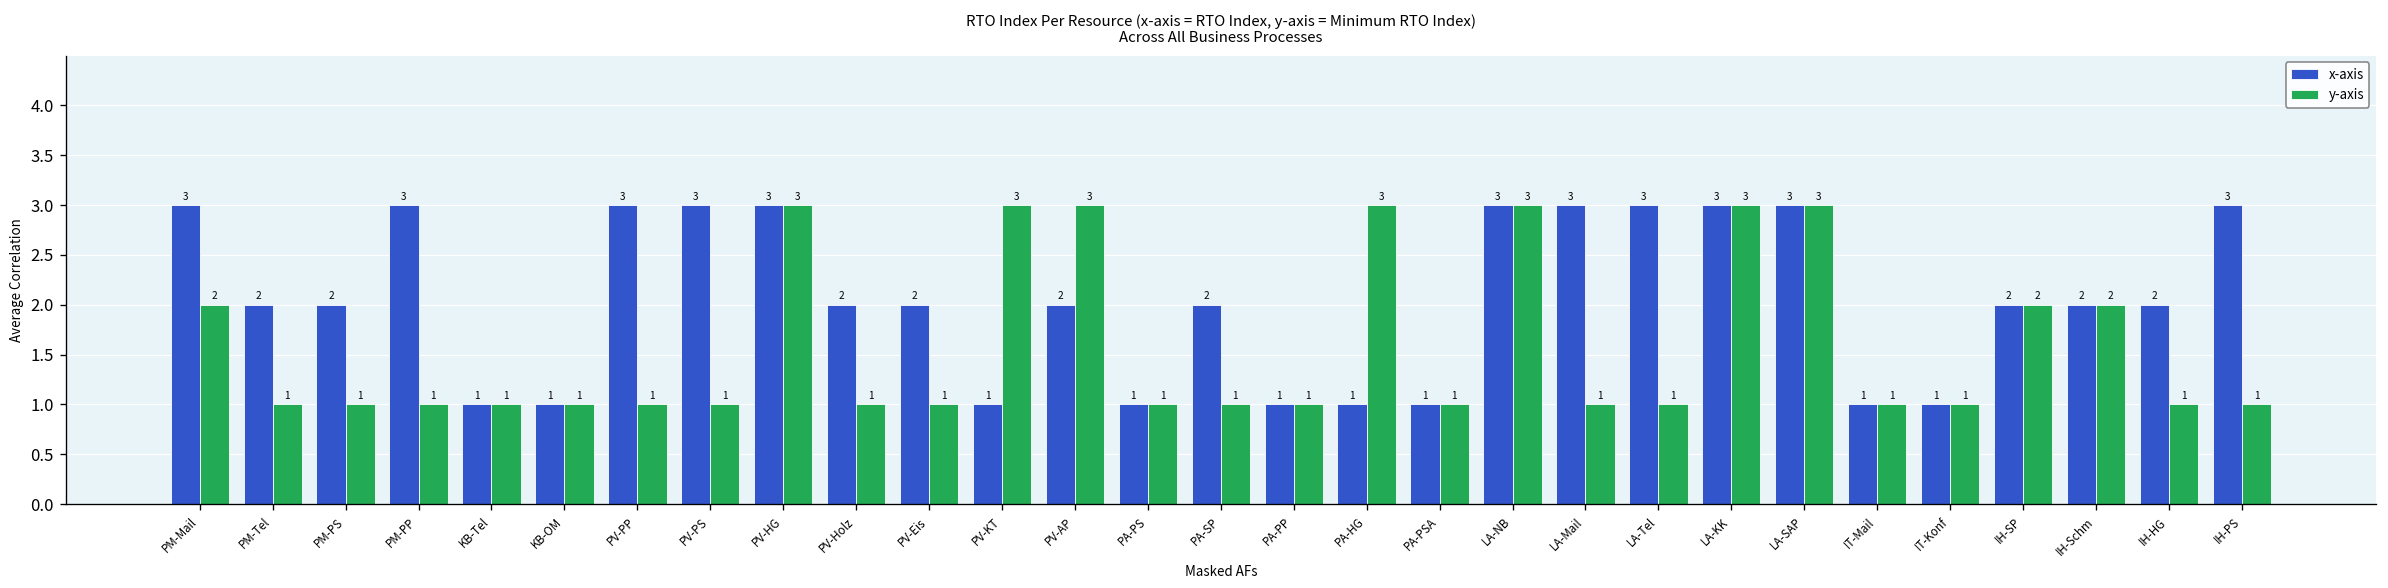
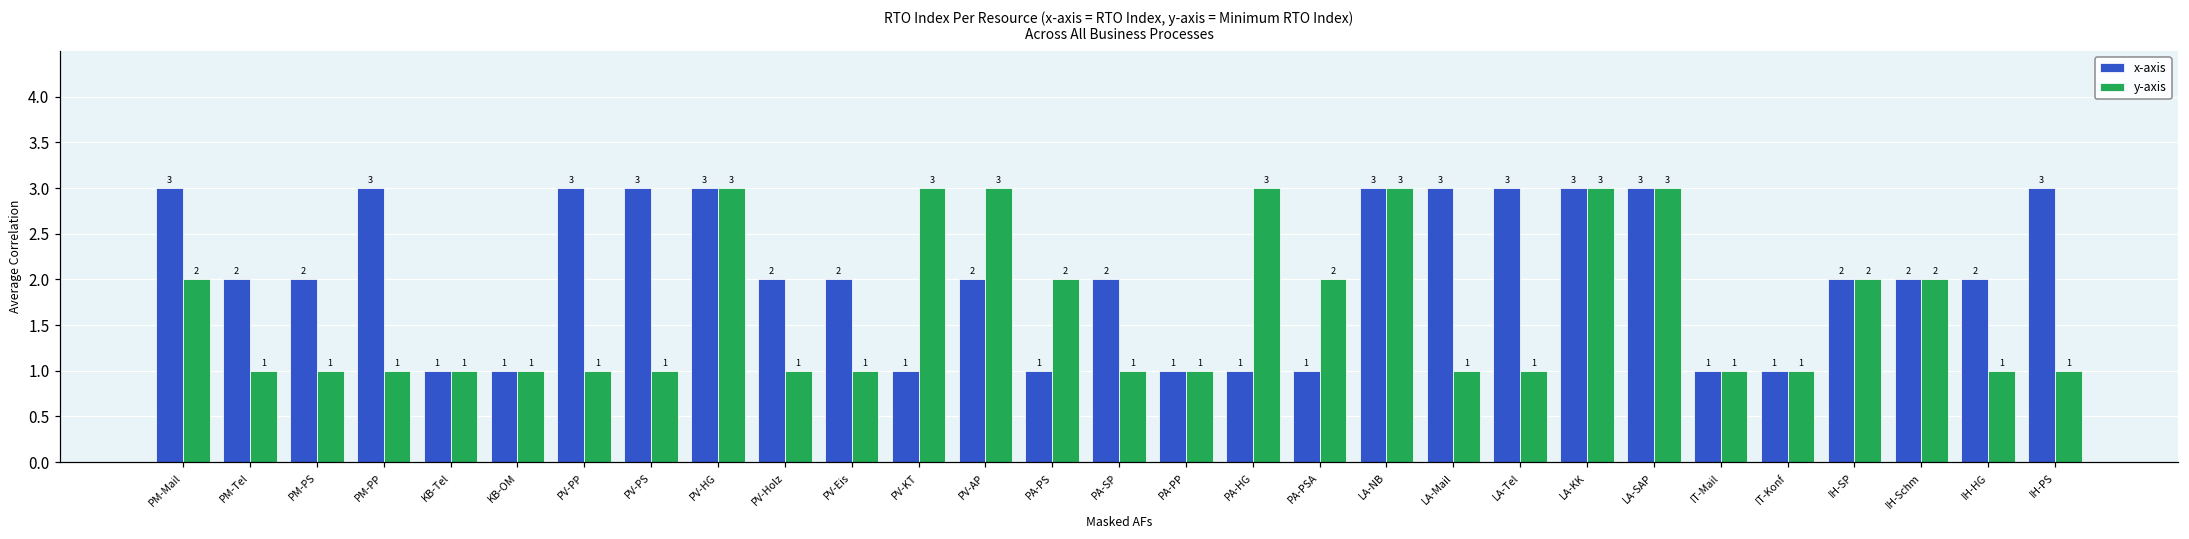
  {
    "x-axis": {
      "PM-Mail": 3,
      "PM-Tel": 2,
      "PM-PS": 2,
      "PM-PP": 3,
      "KB-Tel": 1,
      "KB-OM": 1,
      "PV-PP": 3,
      "PV-PS": 3,
      "PV-HG": 3,
      "PV-Holz": 2,
      "PV-Eis": 2,
      "PV-KT": 1,
      "PV-AP": 2,
      "PA-PS": 1,
      "PA-SP": 2,
      "PA-PP": 1,
      "PA-HG": 1,
      "PA-PSA": 1,
      "LA-NB": 3,
      "LA-Mail": 3,
      "LA-Tel": 3,
      "LA-KK": 3,
      "LA-SAP": 3,
      "IT-Mail": 1,
      "IT-Konf": 1,
      "IH-SP": 2,
      "IH-Schm": 2,
      "IH-HG": 2,
      "IH-PS": 3
    },
    "y-axis": {
      "PM-Mail": 2,
      "PM-Tel": 1,
      "PM-PS": 1,
      "PM-PP": 1,
      "KB-Tel": 1,
      "KB-OM": 1,
      "PV-PP": 1,
      "PV-PS": 1,
      "PV-HG": 3,
      "PV-Holz": 1,
      "PV-Eis": 1,
      "PV-KT": 3,
      "PV-AP": 3,
-     "PA-PS": 1,
+     "PA-PS": 2,
      "PA-SP": 1,
      "PA-PP": 1,
      "PA-HG": 3,
-     "PA-PSA": 1,
+     "PA-PSA": 2,
      "LA-NB": 3,
      "LA-Mail": 1,
      "LA-Tel": 1,
      "LA-KK": 3,
      "LA-SAP": 3,
      "IT-Mail": 1,
      "IT-Konf": 1,
      "IH-SP": 2,
      "IH-Schm": 2,
      "IH-HG": 1,
      "IH-PS": 1
    }
  }
